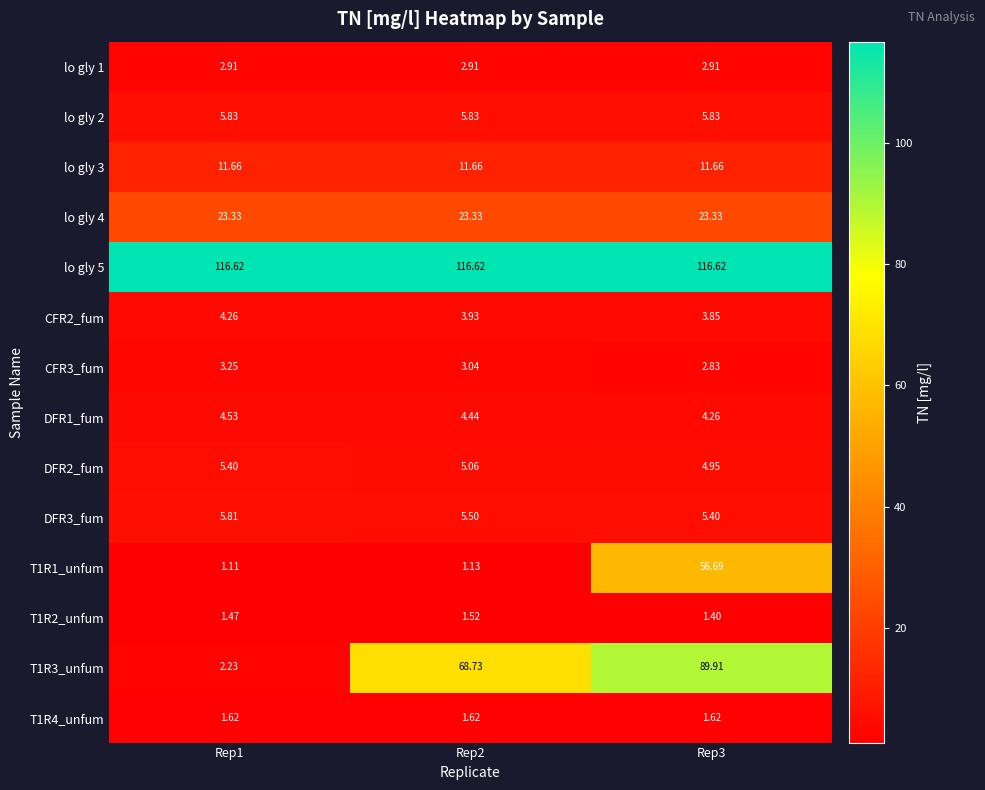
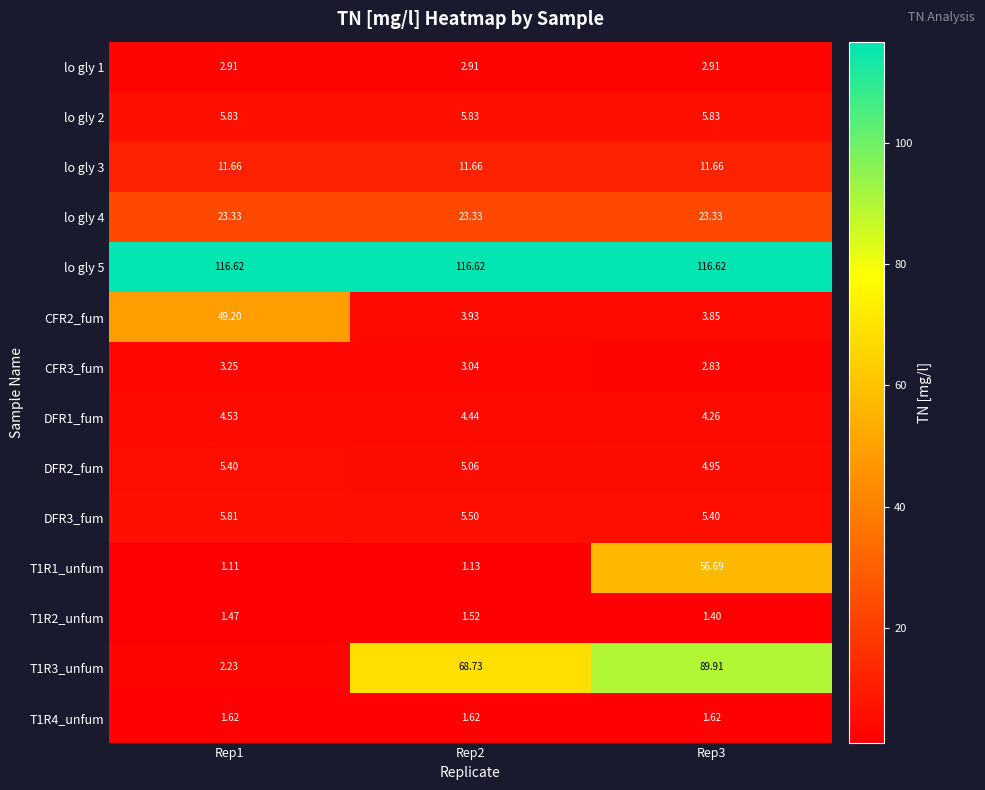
  {
    "lo gly 1": {
      "Rep1": 2.91,
      "Rep2": 2.91,
      "Rep3": 2.91
    },
    "lo gly 2": {
      "Rep1": 5.83,
      "Rep2": 5.83,
      "Rep3": 5.83
    },
    "lo gly 3": {
      "Rep1": 11.66,
      "Rep2": 11.66,
      "Rep3": 11.66
    },
    "lo gly 4": {
      "Rep1": 23.33,
      "Rep2": 23.33,
      "Rep3": 23.33
    },
    "lo gly 5": {
      "Rep1": 116.62,
      "Rep2": 116.62,
      "Rep3": 116.62
    },
    "CFR2_fum": {
-     "Rep1": 4.26,
+     "Rep1": 49.20,
      "Rep2": 3.93,
      "Rep3": 3.85
    },
    "CFR3_fum": {
      "Rep1": 3.25,
      "Rep2": 3.04,
      "Rep3": 2.83
    },
    "DFR1_fum": {
      "Rep1": 4.53,
      "Rep2": 4.44,
      "Rep3": 4.26
    },
    "DFR2_fum": {
      "Rep1": 5.40,
      "Rep2": 5.06,
      "Rep3": 4.95
    },
    "DFR3_fum": {
      "Rep1": 5.81,
      "Rep2": 5.50,
      "Rep3": 5.40
    },
    "T1R1_unfum": {
      "Rep1": 1.11,
      "Rep2": 1.13,
      "Rep3": 56.69
    },
    "T1R2_unfum": {
      "Rep1": 1.47,
      "Rep2": 1.52,
      "Rep3": 1.40
    },
    "T1R3_unfum": {
      "Rep1": 2.23,
      "Rep2": 68.73,
      "Rep3": 89.91
    },
    "T1R4_unfum": {
      "Rep1": 1.62,
      "Rep2": 1.62,
      "Rep3": 1.62
    }
  }
